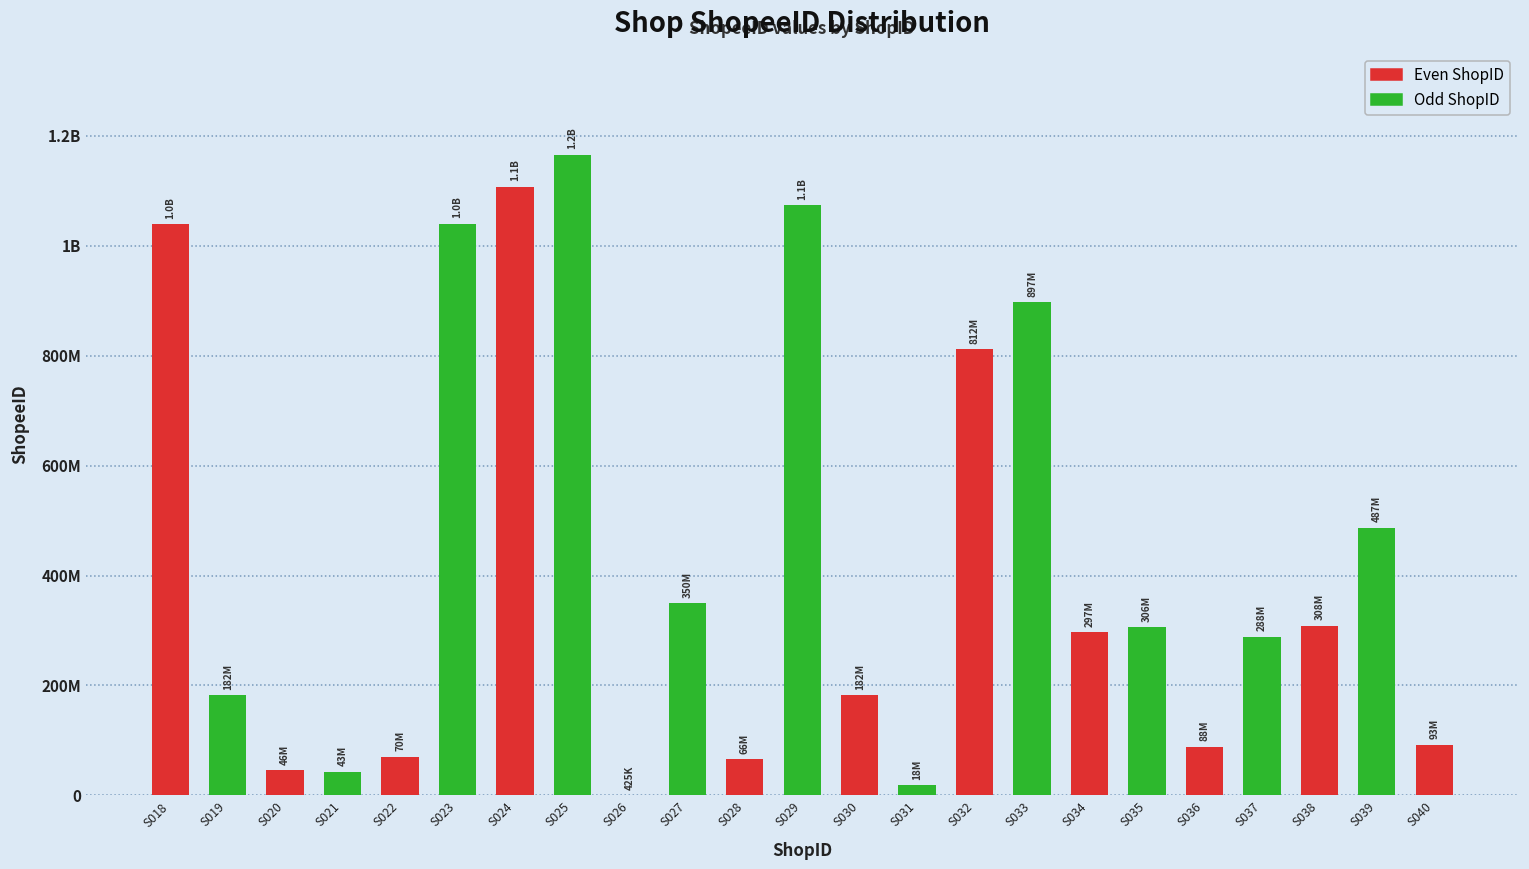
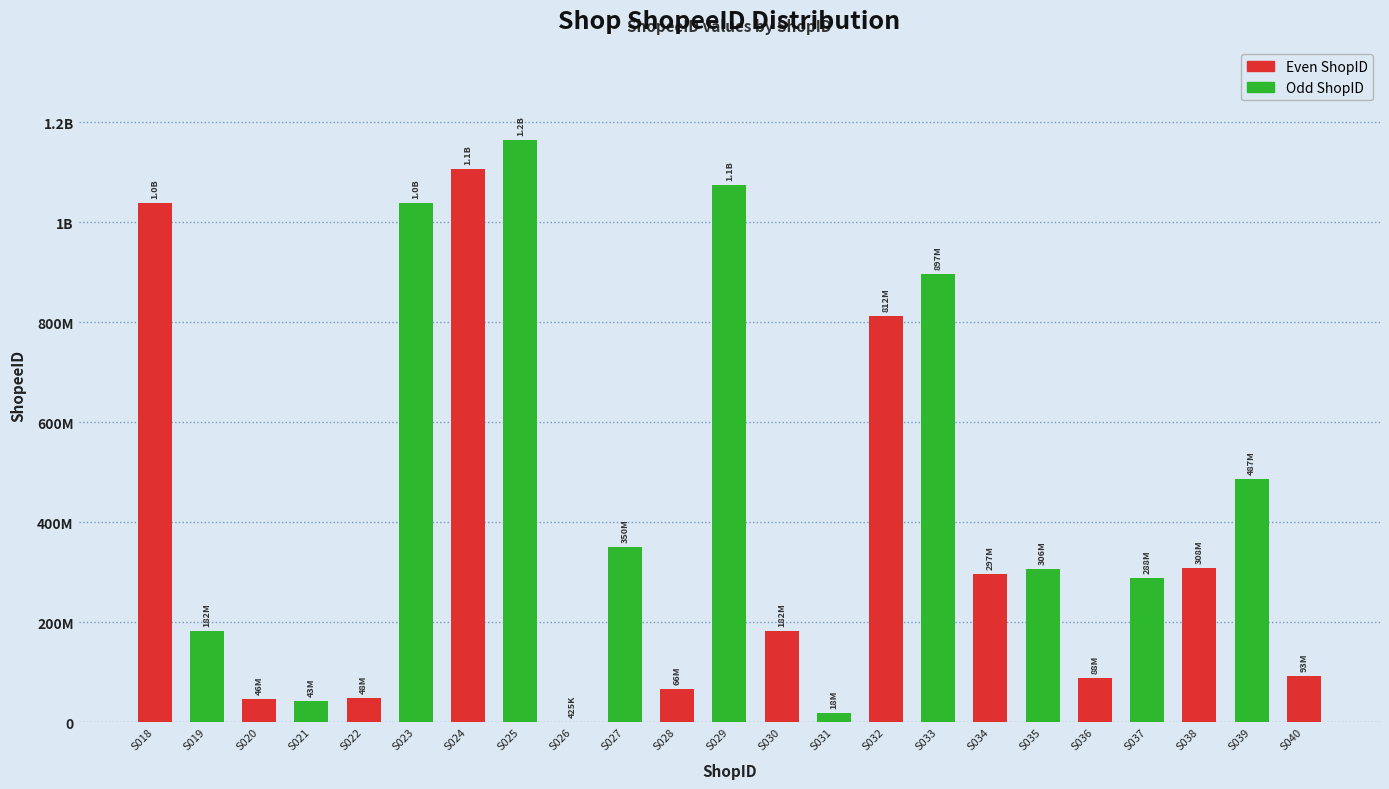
  {
    "S018": "1.0B",
    "S019": "182M",
    "S020": "46M",
    "S021": "43M",
-   "S022": "70M",
+   "S022": "48M",
    "S023": "1.0B",
    "S024": "1.1B",
    "S025": "1.2B",
    "S026": "425K",
    "S027": "350M",
    "S028": "66M",
    "S029": "1.1B",
    "S030": "182M",
    "S031": "18M",
    "S032": "812M",
    "S033": "897M",
    "S034": "297M",
    "S035": "306M",
    "S036": "88M",
    "S037": "288M",
    "S038": "308M",
    "S039": "487M",
    "S040": "93M"
  }
